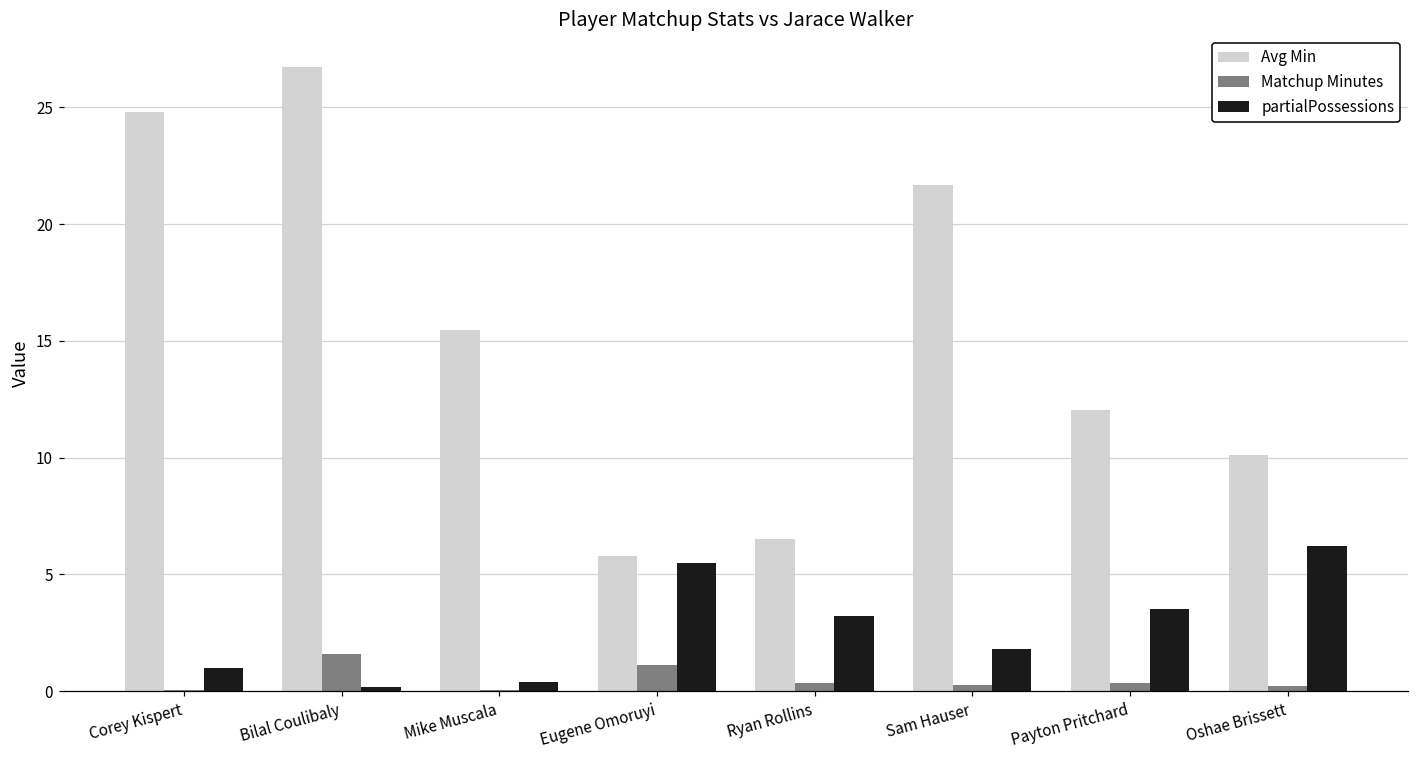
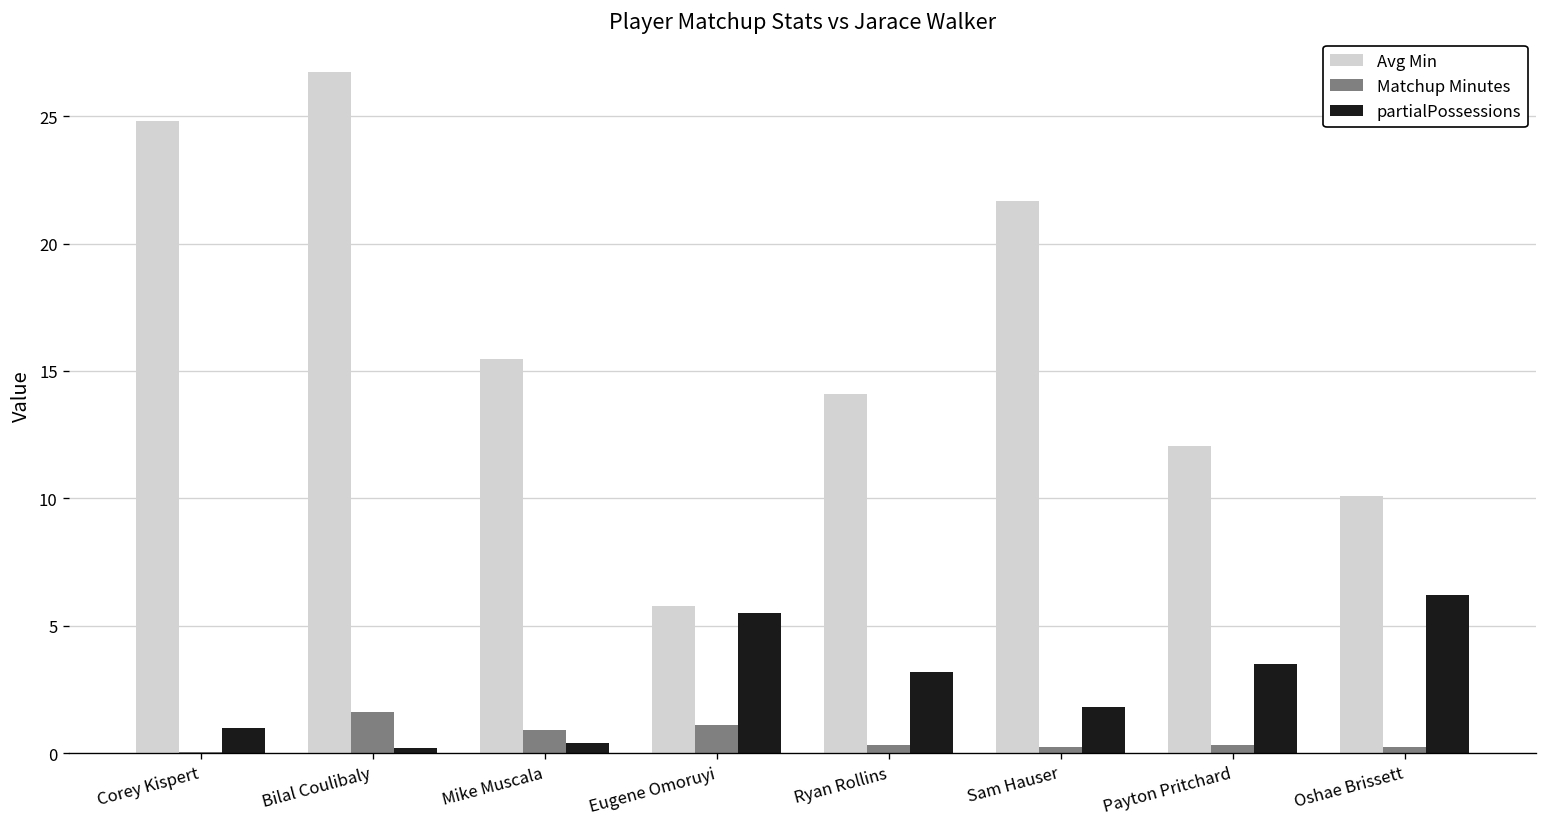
  {
    "Avg Min": {
      "Corey Kispert": 24.8,
      "Bilal Coulibaly": 26.7,
      "Mike Muscala": 15.5,
      "Eugene Omoruyi": 5.8,
-     "Ryan Rollins": 6.5,
+     "Ryan Rollins": 14.1,
      "Sam Hauser": 21.7,
      "Payton Pritchard": 12.1,
      "Oshae Brissett": 10.1
    },
    "Matchup Minutes": {
      "Bilal Coulibaly": 1.6,
-     "Mike Muscala": 0.1,
+     "Mike Muscala": 0.9,
      "Eugene Omoruyi": 1.1,
      "Ryan Rollins": 0.3,
      "Sam Hauser": 0.3,
      "Payton Pritchard": 0.3,
      "Oshae Brissett": 0.2
    },
    "partialPossessions": {
      "Corey Kispert": 1.0,
      "Bilal Coulibaly": 0.2,
      "Mike Muscala": 0.4,
      "Eugene Omoruyi": 5.5,
      "Ryan Rollins": 3.2,
      "Sam Hauser": 1.8,
      "Payton Pritchard": 3.5,
      "Oshae Brissett": 6.2
    }
  }
